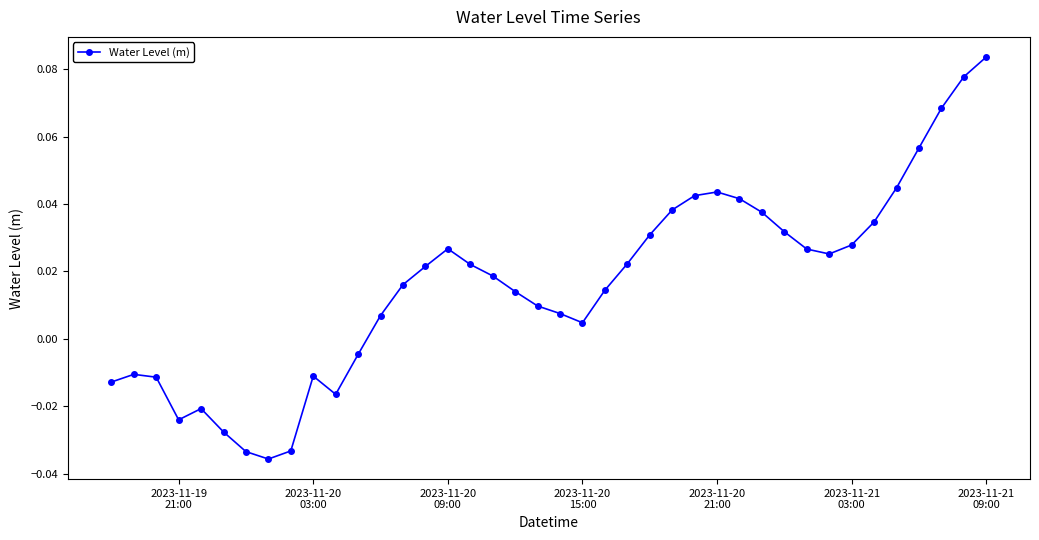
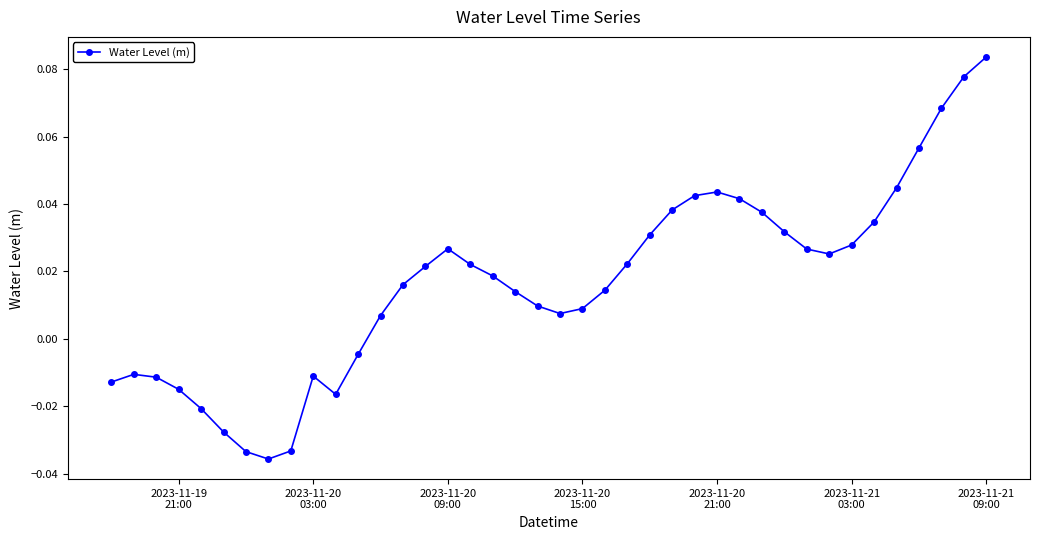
  {
-   "2023-11-19 21:00": -0.024,
+   "2023-11-19 21:00": -0.015,
    "2023-11-20 03:00": -0.011,
    "2023-11-20 09:00": 0.027,
-   "2023-11-20 15:00": 0.005,
+   "2023-11-20 15:00": 0.009,
    "2023-11-20 21:00": 0.044,
    "2023-11-21 03:00": 0.028,
    "2023-11-21 09:00": 0.084
  }
